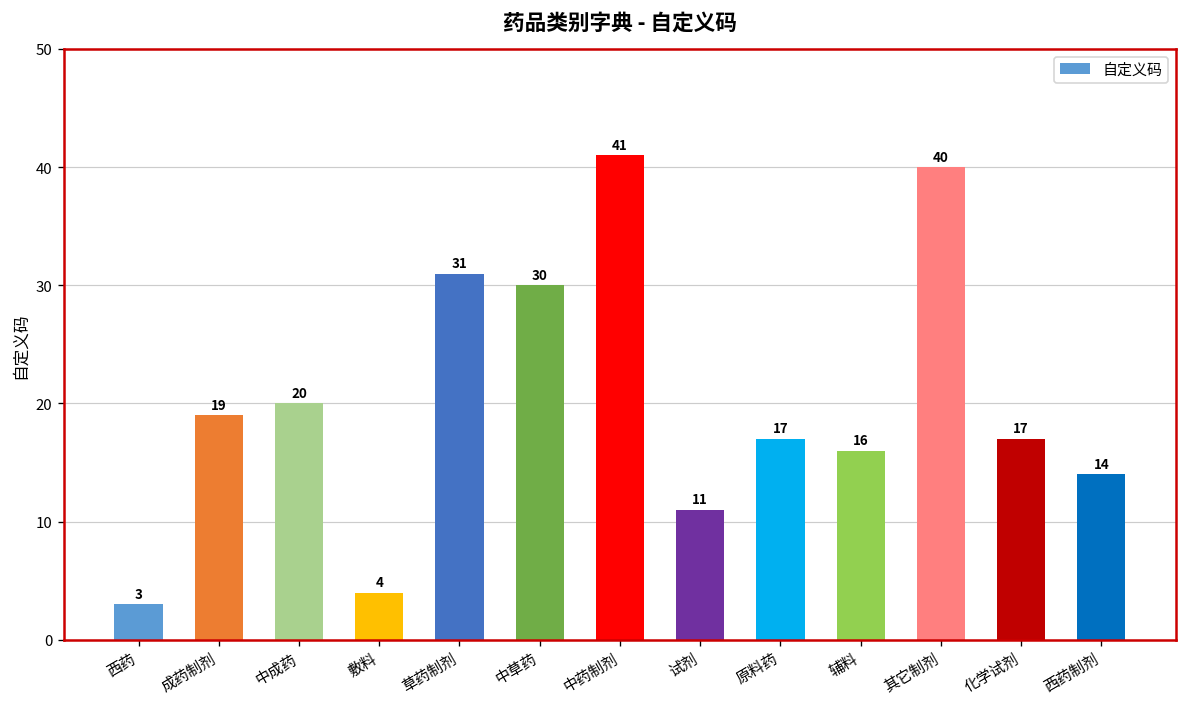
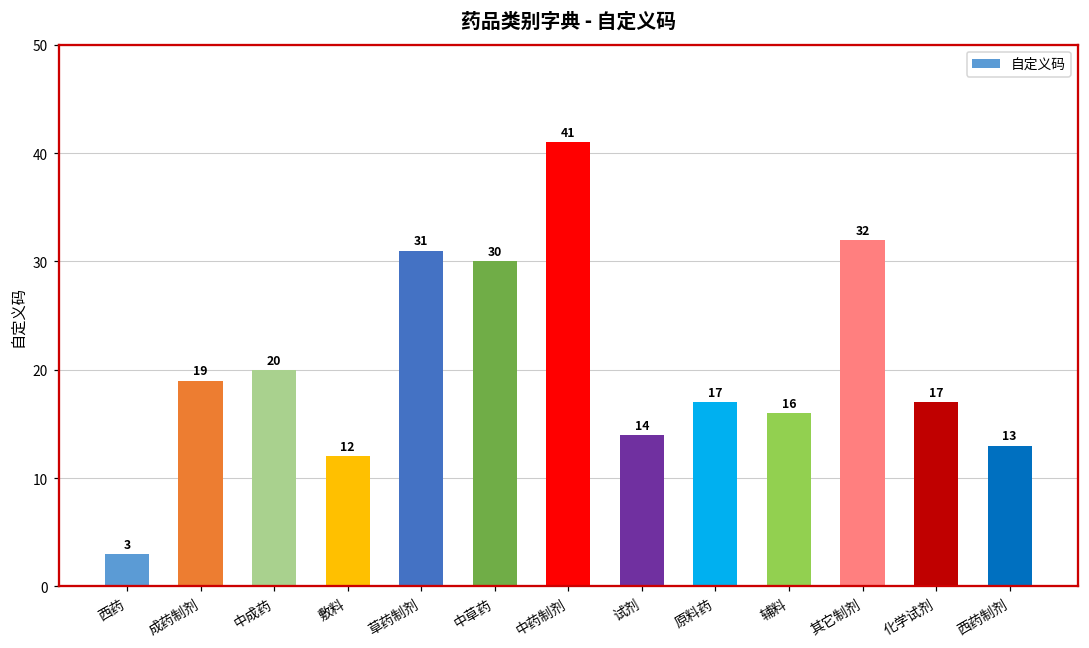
  {
    "西药": 3,
    "成药制剂": 19,
    "中成药": 20,
-   "敷料": 4,
+   "敷料": 12,
    "草药制剂": 31,
    "中草药": 30,
    "中药制剂": 41,
-   "试剂": 11,
+   "试剂": 14,
    "原料药": 17,
    "辅料": 16,
-   "其它制剂": 40,
+   "其它制剂": 32,
    "化学试剂": 17,
-   "西药制剂": 14
+   "西药制剂": 13
  }
